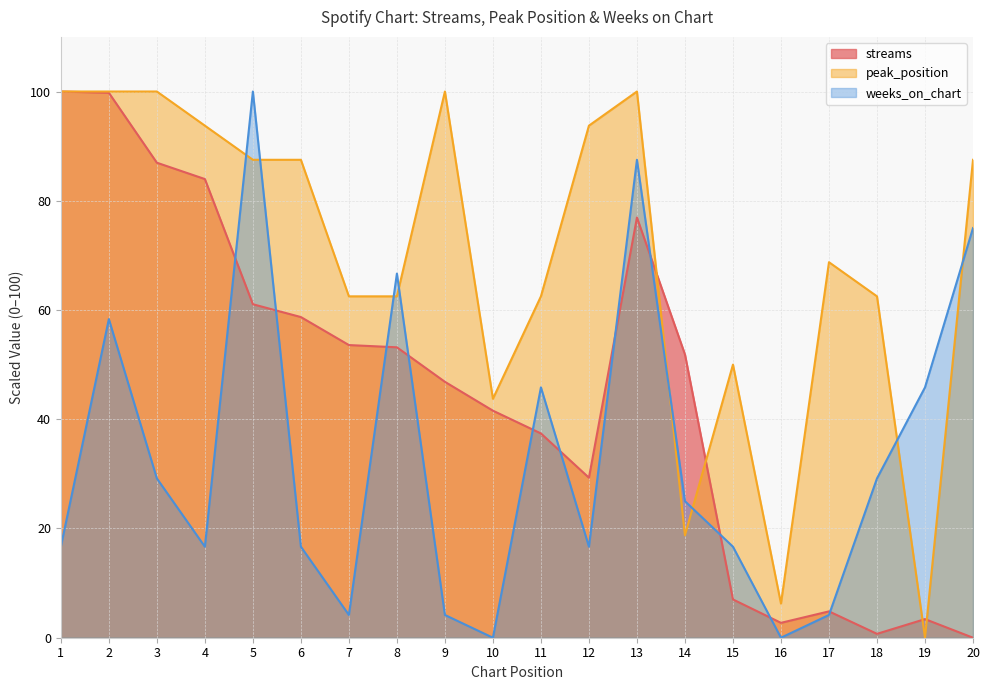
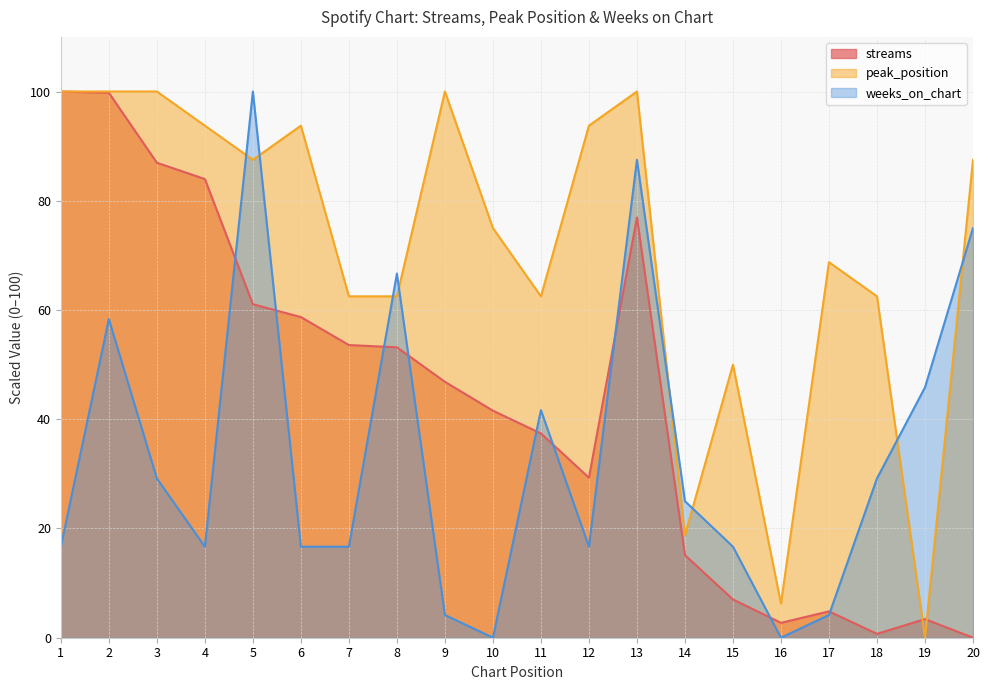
  {
    "streams": {
      "3": 87,
      "4": 84,
      "5": 61,
      "6": 59,
      "7": 54,
      "8": 53,
      "9": 47,
      "10": 42,
      "11": 37,
      "12": 29,
      "13": 77,
-     "14": 52,
+     "14": 15,
      "15": 7,
      "16": 3,
      "17": 5,
      "18": 1,
      "19": 3,
      "20": 0
    },
    "peak_position": {
      "3": 100,
      "4": 94,
      "5": 88,
-     "6": 88,
+     "6": 94,
      "7": 63,
      "8": 63,
      "9": 100,
-     "10": 44,
+     "10": 75,
      "11": 63,
      "12": 94,
      "13": 100,
      "14": 19,
      "15": 50,
      "16": 6,
      "17": 69,
      "18": 63,
      "19": 0,
      "20": 88
    },
    "weeks_on_chart": {
      "1": 17,
      "2": 58,
      "3": 29,
      "4": 17,
      "5": 100,
      "6": 17,
-     "7": 4,
+     "7": 17,
      "8": 67,
      "9": 4,
      "10": 0,
-     "11": 46,
+     "11": 42,
      "12": 17,
      "13": 88,
      "14": 25,
      "15": 17,
      "16": 0,
      "17": 4,
      "18": 29,
      "19": 46,
      "20": 75
    }
  }
